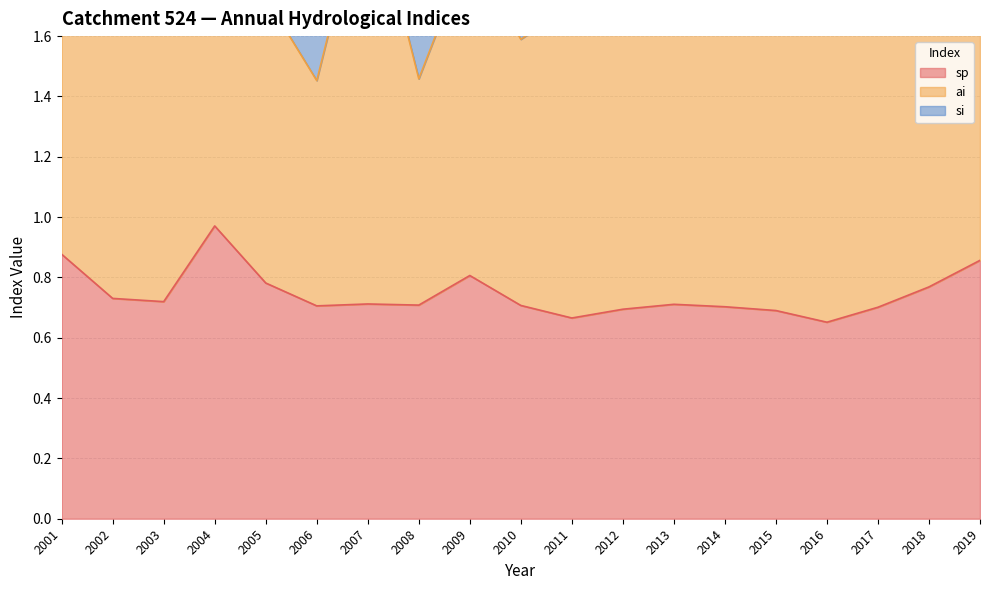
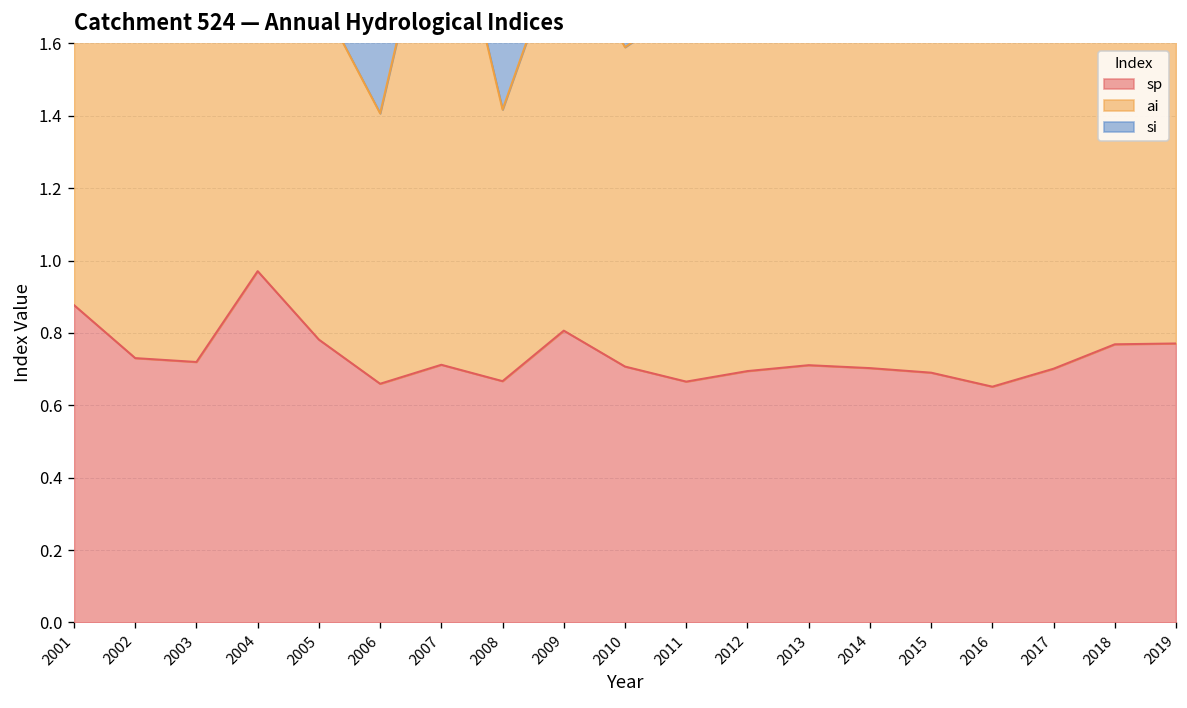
  {
    "sp": {
      "2001": 0.88,
      "2002": 0.73,
      "2003": 0.72,
      "2004": 0.97,
      "2005": 0.78,
-     "2006": 0.71,
+     "2006": 0.66,
      "2007": 0.71,
-     "2008": 0.71,
+     "2008": 0.67,
      "2009": 0.81,
      "2010": 0.71,
      "2011": 0.67,
      "2012": 0.69,
      "2013": 0.71,
      "2014": 0.70,
      "2015": 0.69,
      "2016": 0.65,
      "2017": 0.70,
      "2018": 0.77,
-     "2019": 0.86
+     "2019": 0.77
    },
    "ai": {
      "2006": 0.75,
      "2008": 0.75,
      "2010": 0.88
    }
  }
